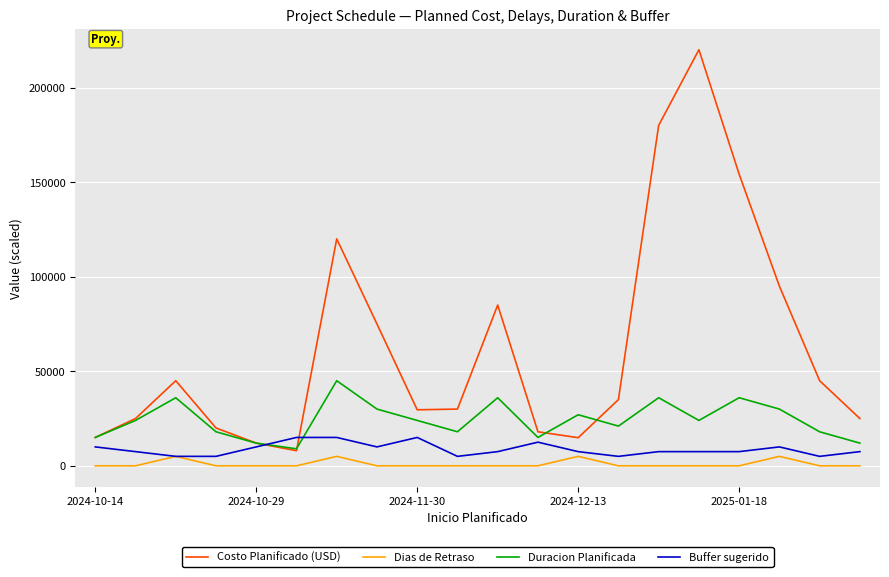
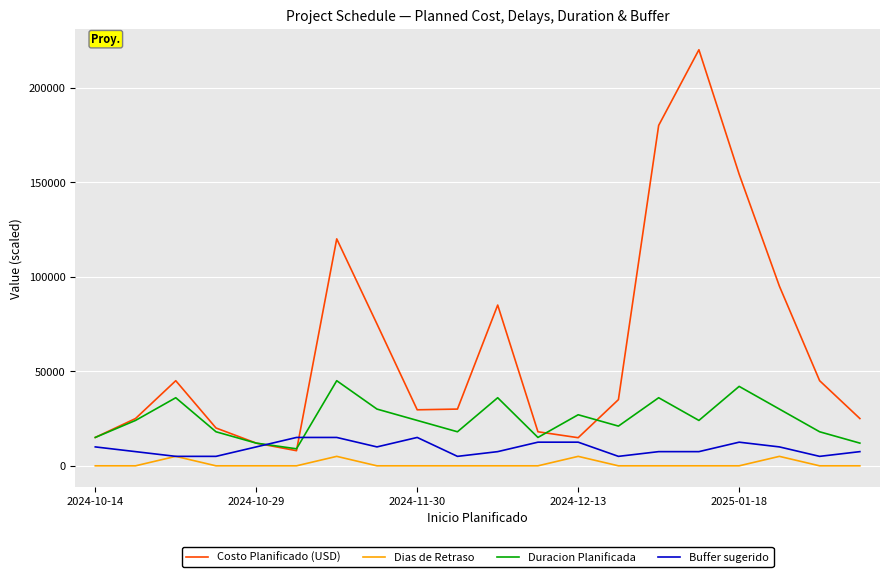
  {
    "Costo Planificado (USD)": {
      "2024-11-30": 30000,
      "2024-12-13": 15000,
      "2025-01-18": 154000
    },
    "Dias de Retraso": {
      "2024-10-29": 0,
      "2024-11-30": 0,
      "2024-12-13": 5000,
      "2025-01-18": 0
    },
    "Duracion Planificada": {
      "2024-11-30": 24000,
      "2024-12-13": 27000,
-     "2025-01-18": 36000
+     "2025-01-18": 42000
    },
    "Buffer sugerido": {
      "2024-10-29": 10000,
      "2024-11-30": 15000,
-     "2024-12-13": 8000,
-     "2025-01-18": 8000
+     "2024-12-13": 13000,
+     "2025-01-18": 13000
    }
  }
